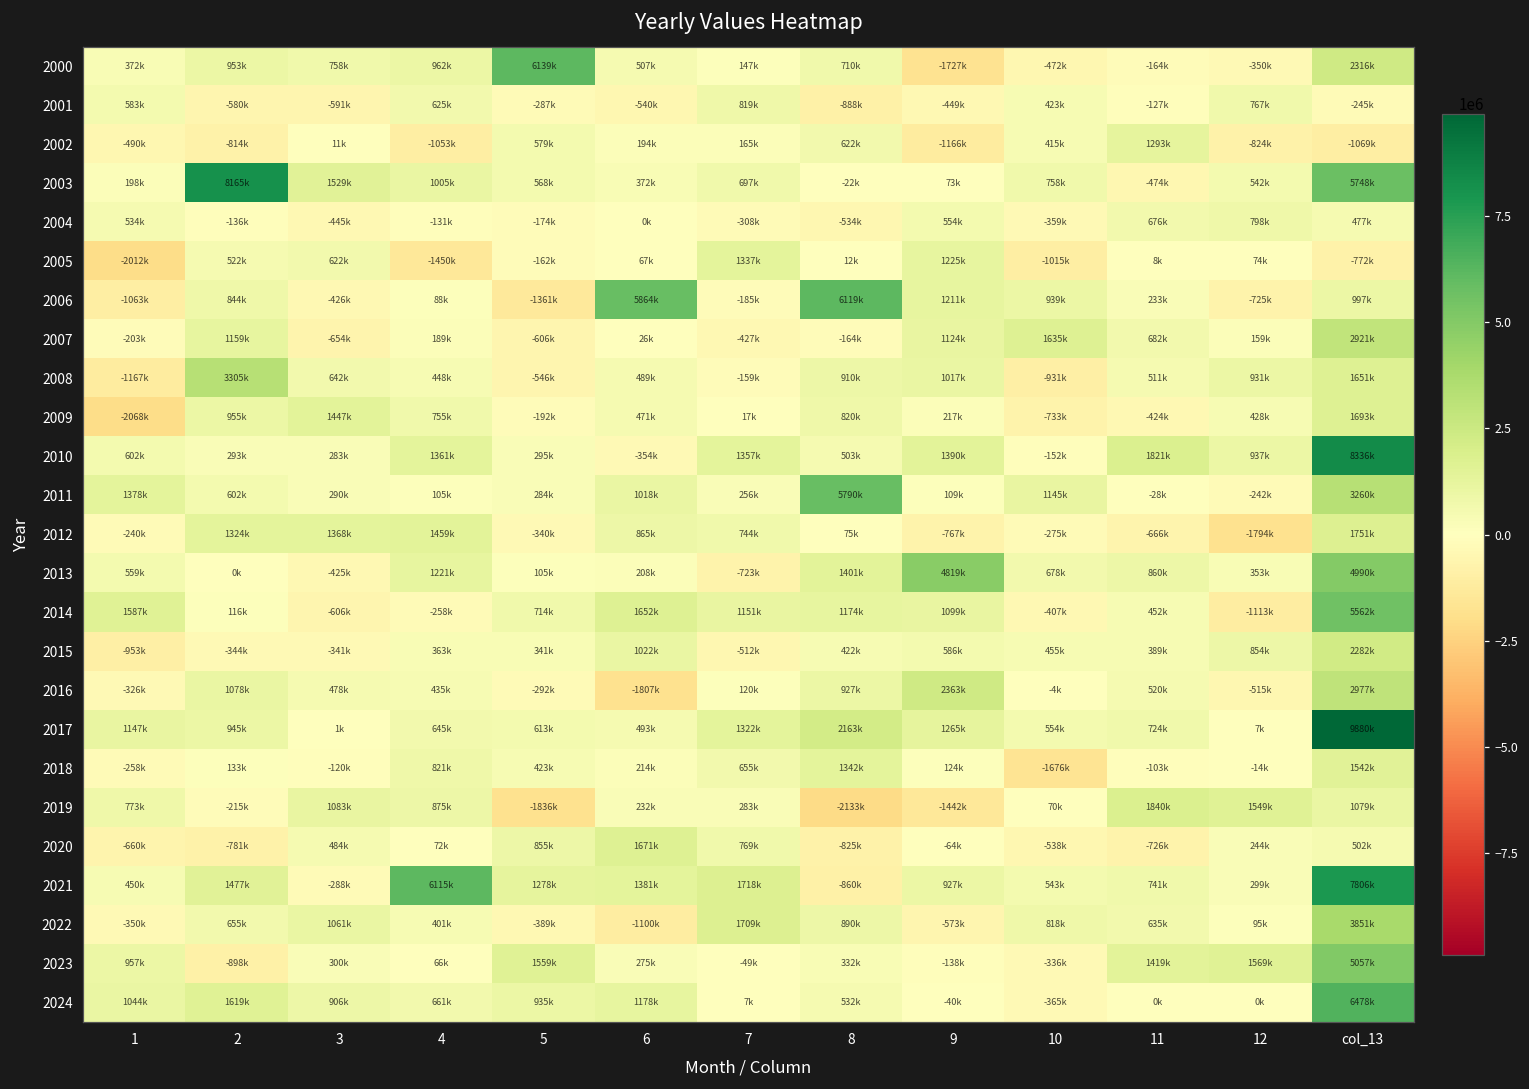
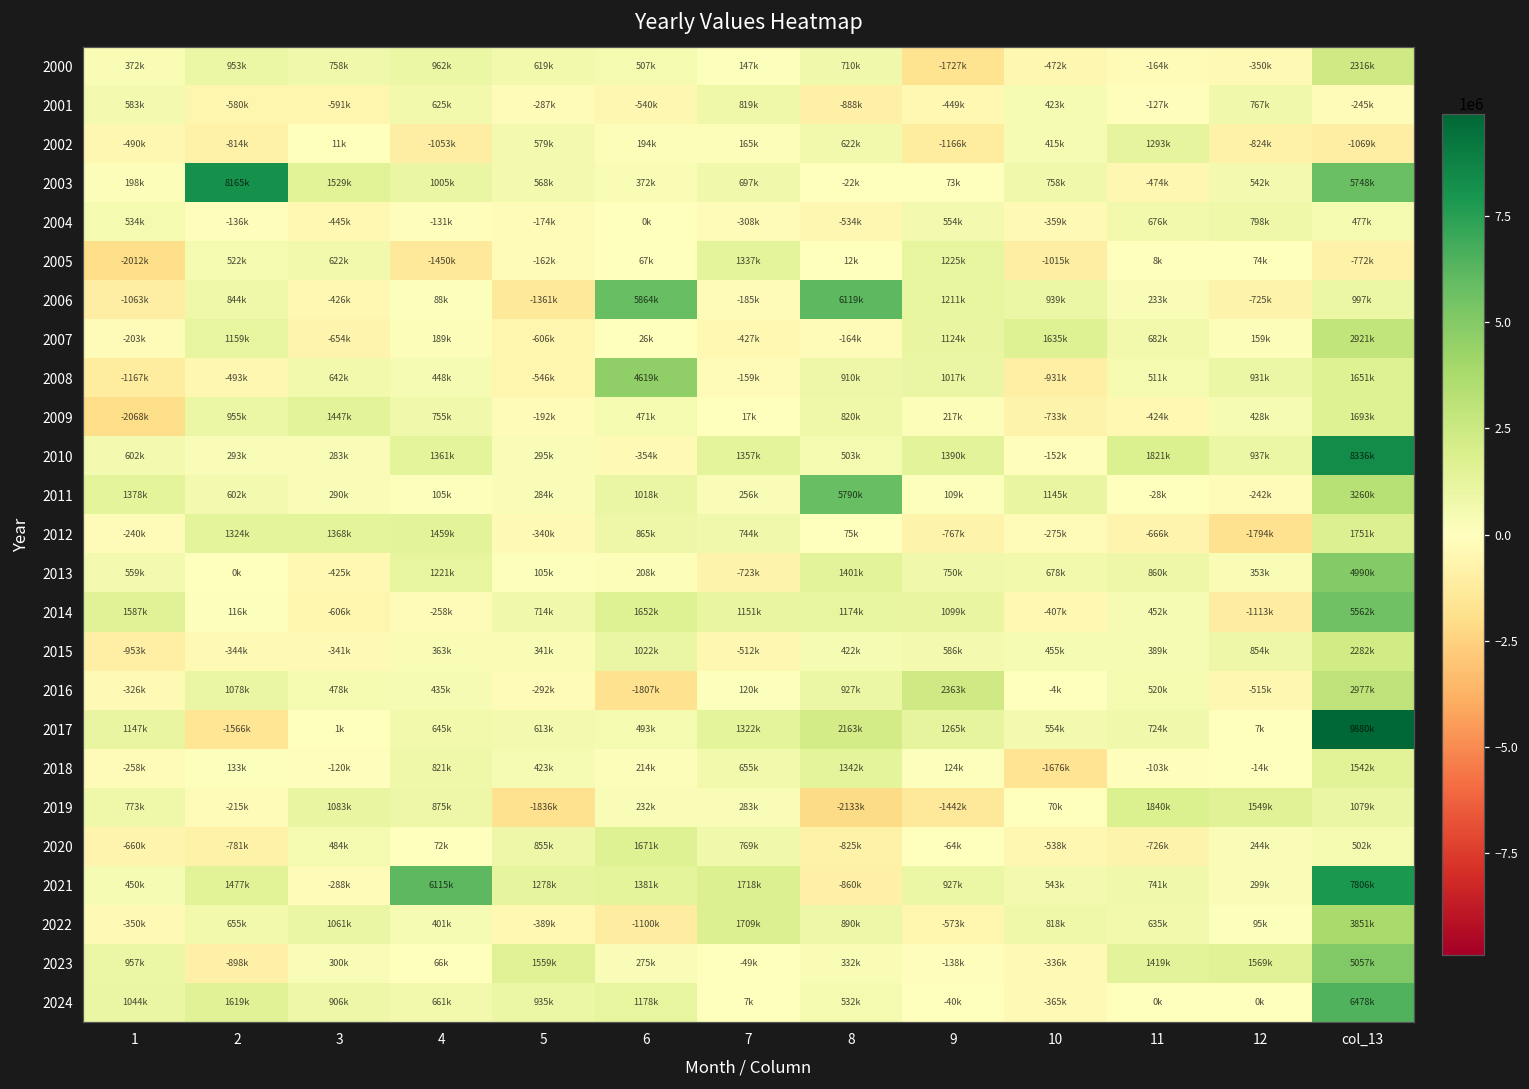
  {
    "2000": {
      "1": "372k",
      "2": "953k",
      "3": "758k",
      "4": "962k",
-     "5": "6139k",
+     "5": "619k",
      "6": "507k",
      "7": "147k",
      "8": "710k",
      "9": "-1727k",
      "10": "-472k",
      "11": "-164k",
      "12": "-350k",
      "col_13": "2316k"
    },
    "2008": {
      "1": "-1167k",
-     "2": "3305k",
+     "2": "-493k",
      "3": "642k",
      "4": "448k",
      "5": "-546k",
-     "6": "489k",
+     "6": "4619k",
      "7": "-159k",
      "8": "910k",
      "9": "1017k",
      "10": "-931k",
      "11": "511k",
      "12": "931k",
      "col_13": "1651k"
    },
    "2013": {
      "1": "559k",
      "2": "0k",
      "3": "-425k",
      "4": "1221k",
      "5": "105k",
      "6": "208k",
      "7": "-723k",
      "8": "1401k",
-     "9": "4819k",
+     "9": "750k",
      "10": "678k",
      "11": "860k",
      "12": "353k",
      "col_13": "4990k"
    },
    "2017": {
      "1": "1147k",
-     "2": "945k",
+     "2": "-1566k",
      "3": "1k",
      "4": "645k",
      "5": "613k",
      "6": "493k",
      "7": "1322k",
      "8": "2163k",
      "9": "1265k",
      "10": "554k",
      "11": "724k",
      "12": "7k",
      "col_13": "9880k"
    }
  }
